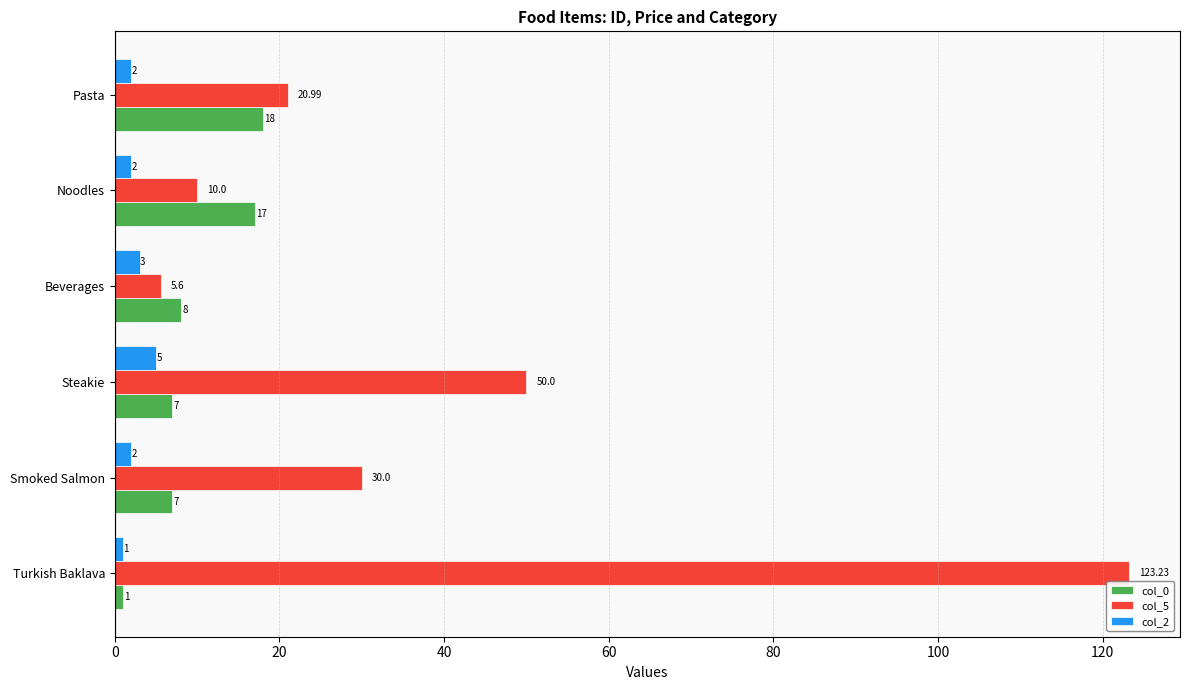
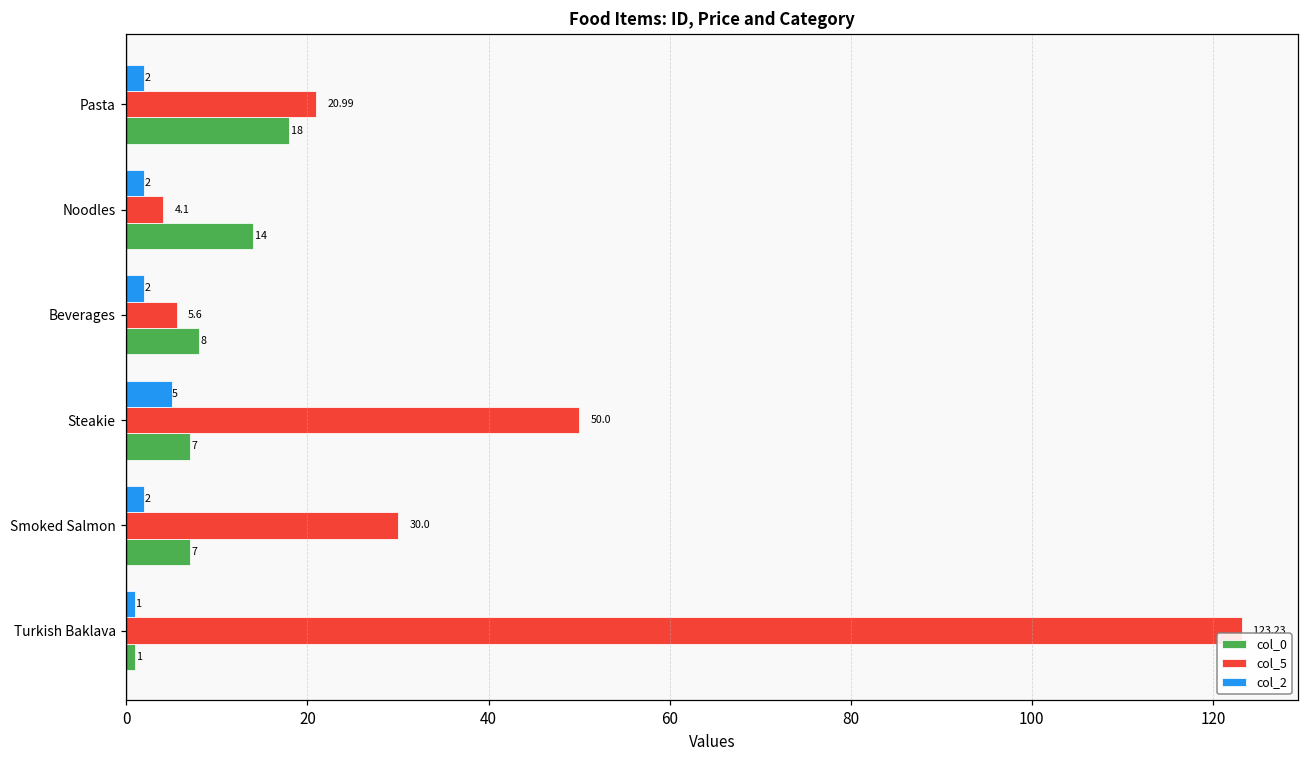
  {
    "col_0": {
      "Pasta": 18,
-     "Noodles": 17,
+     "Noodles": 14,
      "Beverages": 8,
      "Steakie": 7,
      "Smoked Salmon": 7,
      "Turkish Baklava": 1
    },
    "col_5": {
      "Pasta": 20.99,
-     "Noodles": 10.0,
+     "Noodles": 4.1,
      "Beverages": 5.6,
      "Steakie": 50.0,
      "Smoked Salmon": 30.0,
      "Turkish Baklava": 123.23
    },
    "col_2": {
      "Pasta": 2,
      "Noodles": 2,
-     "Beverages": 3,
+     "Beverages": 2,
      "Steakie": 5,
      "Smoked Salmon": 2,
      "Turkish Baklava": 1
    }
  }
